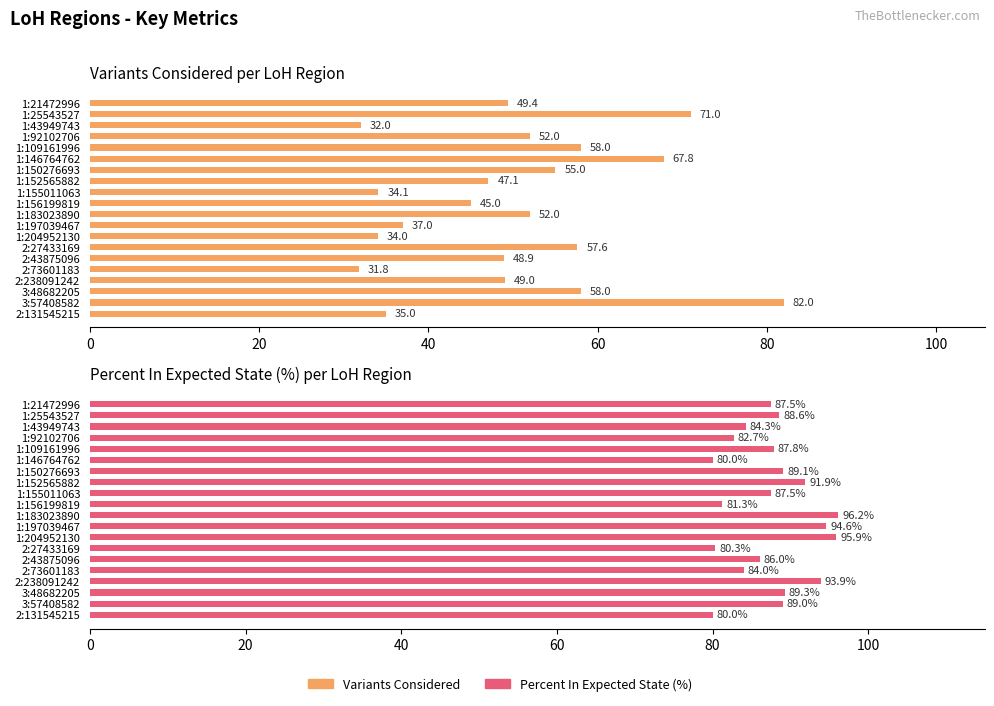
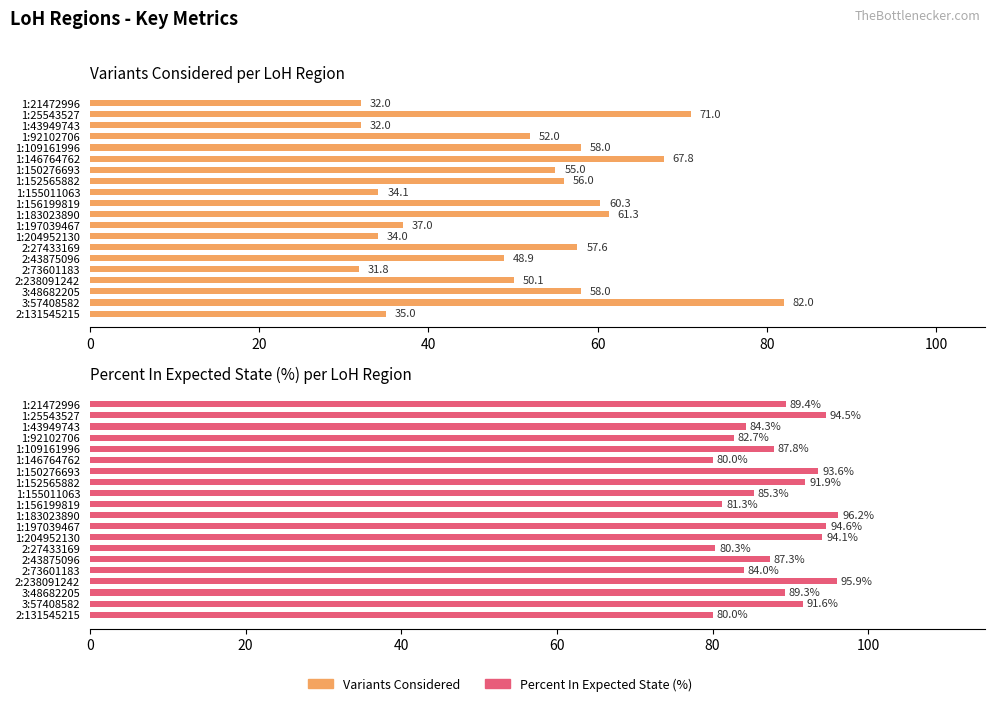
  {
    "Variants Considered per LoH Region": {
-     "1:21472996": "49.4",
+     "1:21472996": "32.0",
      "1:25543527": "71.0",
      "1:43949743": "32.0",
      "1:92102706": "52.0",
      "1:109161996": "58.0",
      "1:146764762": "67.8",
      "1:150276693": "55.0",
-     "1:152565882": "47.1",
+     "1:152565882": "56.0",
      "1:155011063": "34.1",
-     "1:156199819": "45.0",
-     "1:183023890": "52.0",
+     "1:156199819": "60.3",
+     "1:183023890": "61.3",
      "1:197039467": "37.0",
      "1:204952130": "34.0",
      "2:27433169": "57.6",
      "2:43875096": "48.9",
      "2:73601183": "31.8",
-     "2:238091242": "49.0",
+     "2:238091242": "50.1",
      "3:48682205": "58.0",
      "3:57408582": "82.0",
      "2:131545215": "35.0"
    },
    "Percent In Expected State (%) per LoH Region": {
-     "1:21472996": "87.5%",
-     "1:25543527": "88.6%",
+     "1:21472996": "89.4%",
+     "1:25543527": "94.5%",
      "1:43949743": "84.3%",
      "1:92102706": "82.7%",
      "1:109161996": "87.8%",
      "1:146764762": "80.0%",
-     "1:150276693": "89.1%",
+     "1:150276693": "93.6%",
      "1:152565882": "91.9%",
-     "1:155011063": "87.5%",
+     "1:155011063": "85.3%",
      "1:156199819": "81.3%",
      "1:183023890": "96.2%",
      "1:197039467": "94.6%",
-     "1:204952130": "95.9%",
+     "1:204952130": "94.1%",
      "2:27433169": "80.3%",
-     "2:43875096": "86.0%",
+     "2:43875096": "87.3%",
      "2:73601183": "84.0%",
-     "2:238091242": "93.9%",
+     "2:238091242": "95.9%",
      "3:48682205": "89.3%",
-     "3:57408582": "89.0%",
+     "3:57408582": "91.6%",
      "2:131545215": "80.0%"
    }
  }
